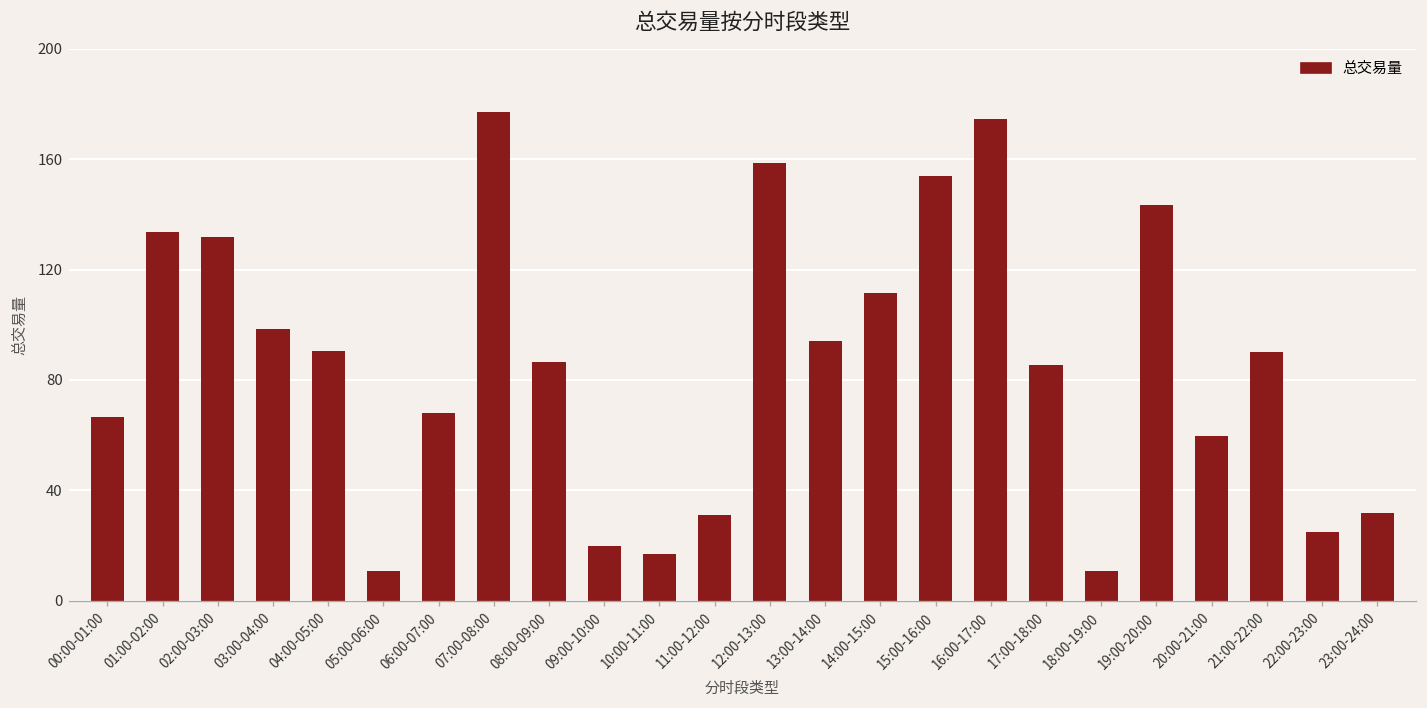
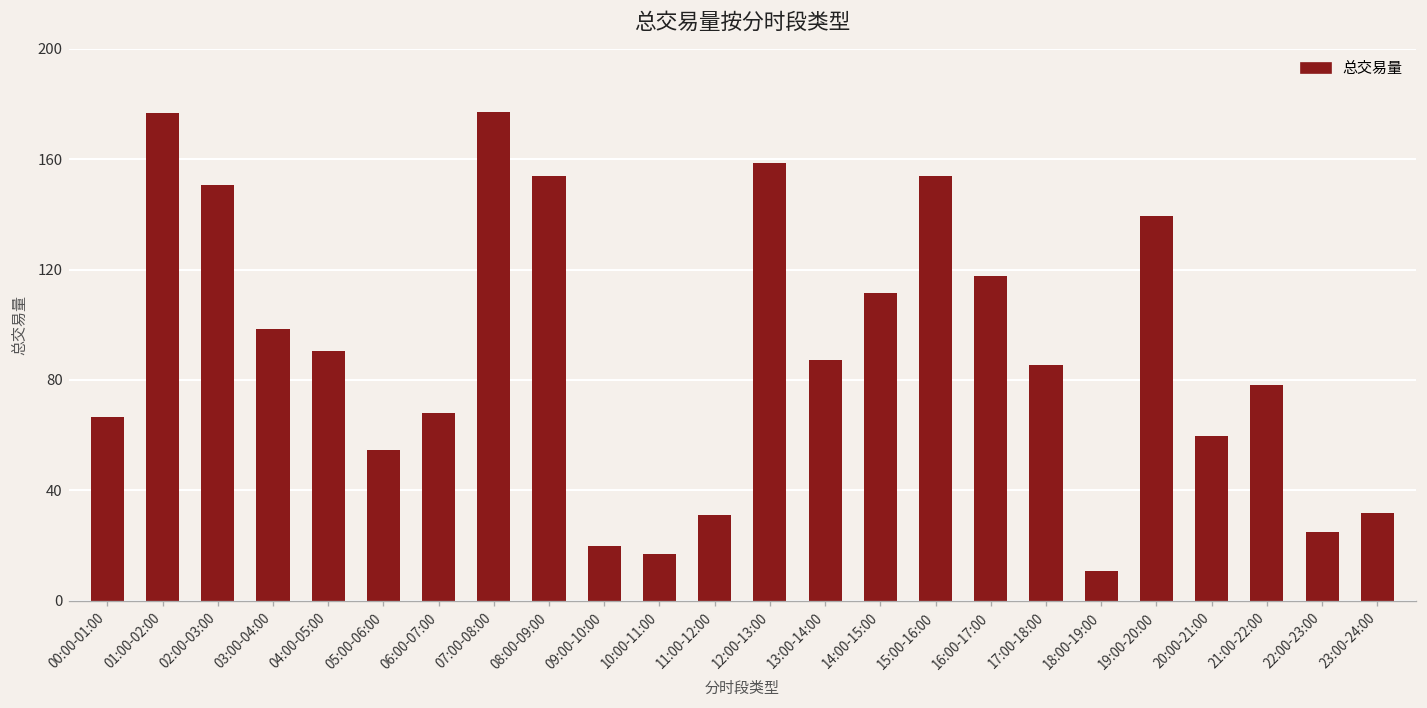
  {
    "00:00-01:00": 66,
-   "01:00-02:00": 134,
-   "02:00-03:00": 132,
+   "01:00-02:00": 177,
+   "02:00-03:00": 151,
    "03:00-04:00": 99,
    "04:00-05:00": 91,
-   "05:00-06:00": 11,
+   "05:00-06:00": 55,
    "06:00-07:00": 68,
    "07:00-08:00": 177,
-   "08:00-09:00": 86,
+   "08:00-09:00": 154,
    "09:00-10:00": 20,
    "10:00-11:00": 17,
    "11:00-12:00": 31,
    "12:00-13:00": 159,
-   "13:00-14:00": 94,
+   "13:00-14:00": 87,
    "14:00-15:00": 111,
    "15:00-16:00": 154,
-   "16:00-17:00": 174,
+   "16:00-17:00": 118,
    "17:00-18:00": 85,
    "18:00-19:00": 11,
-   "19:00-20:00": 143,
+   "19:00-20:00": 140,
    "20:00-21:00": 60,
-   "21:00-22:00": 90,
+   "21:00-22:00": 78,
    "22:00-23:00": 25,
    "23:00-24:00": 32
  }
